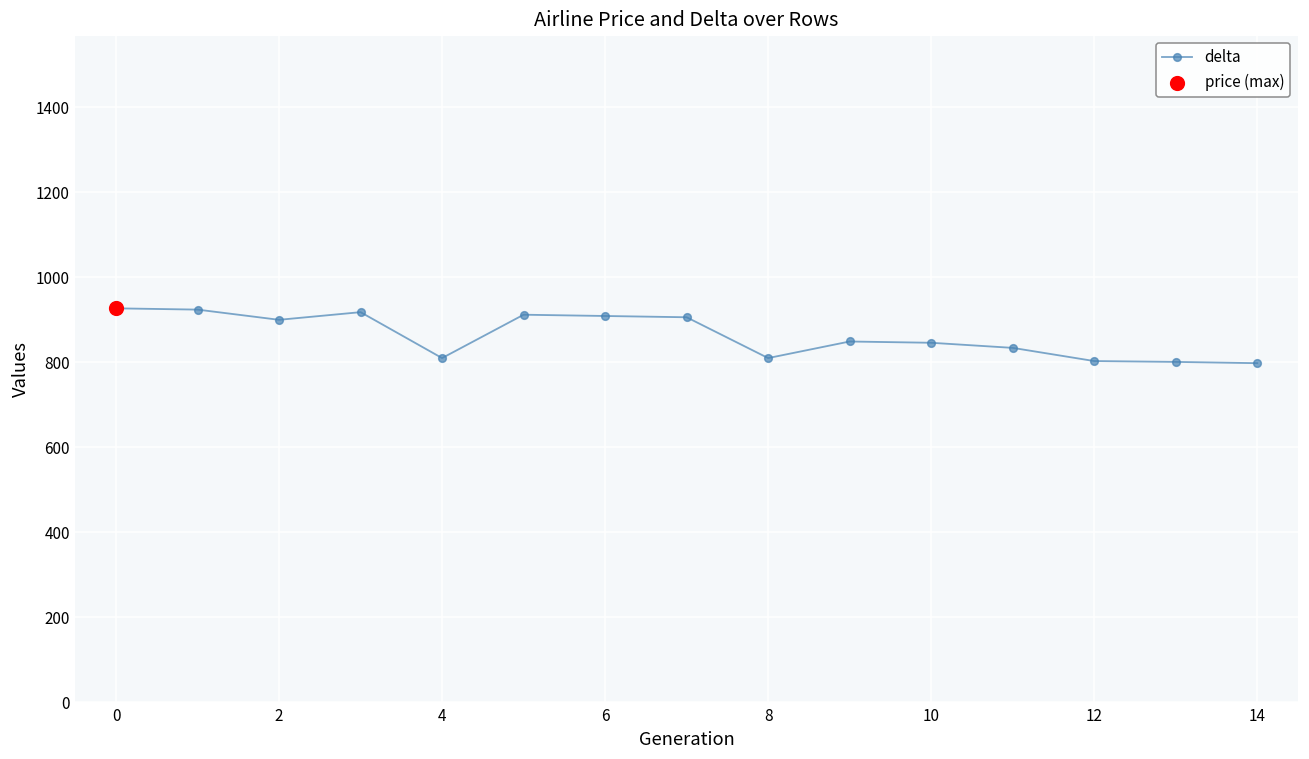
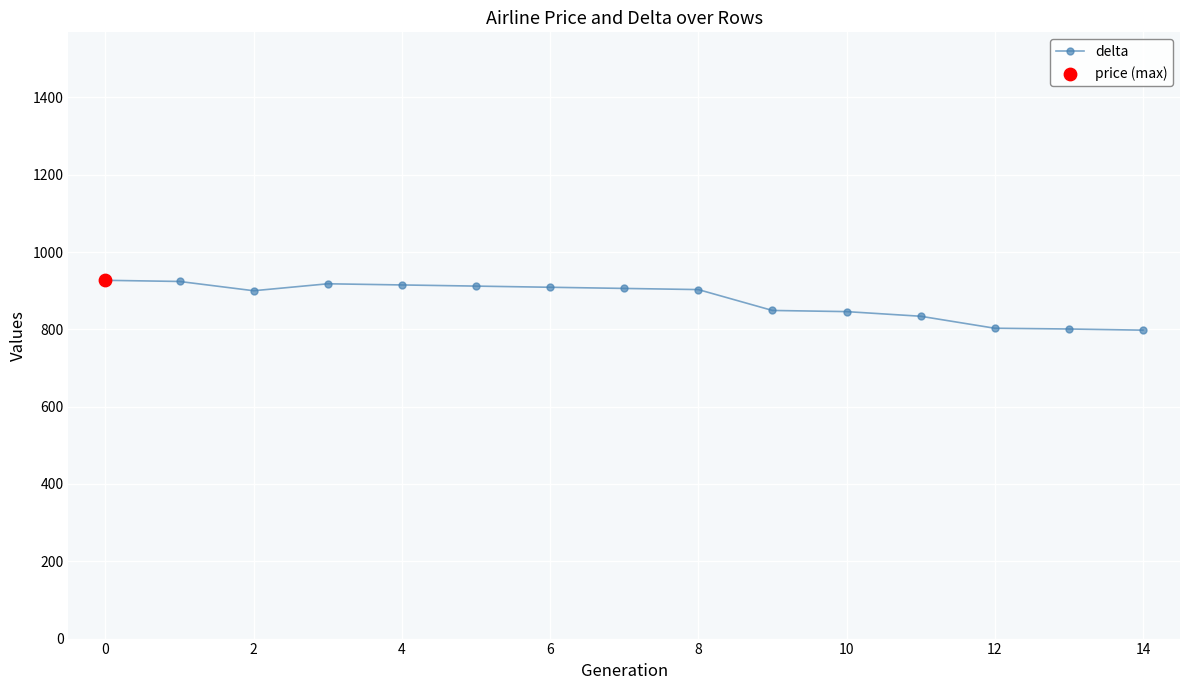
  {
    "delta": {
      "2": 900,
-     "4": 810,
+     "4": 920,
      "6": 910,
-     "8": 810,
+     "8": 900,
      "10": 850,
      "12": 800,
      "14": 800
    }
  }
